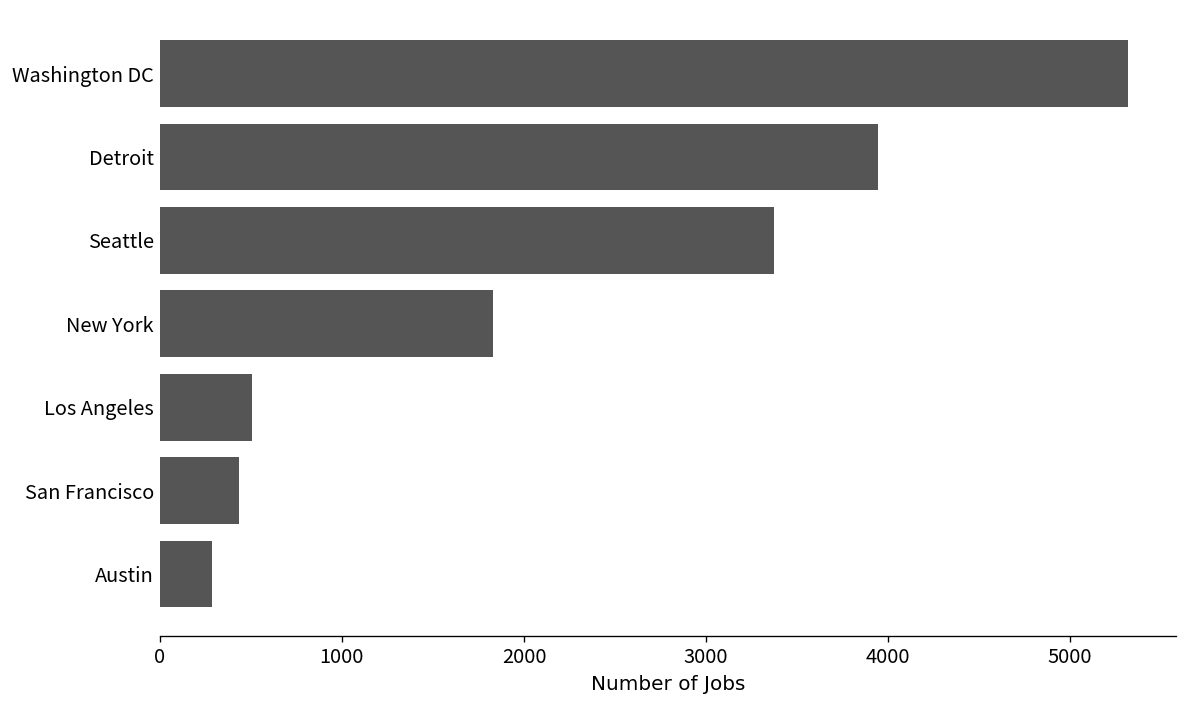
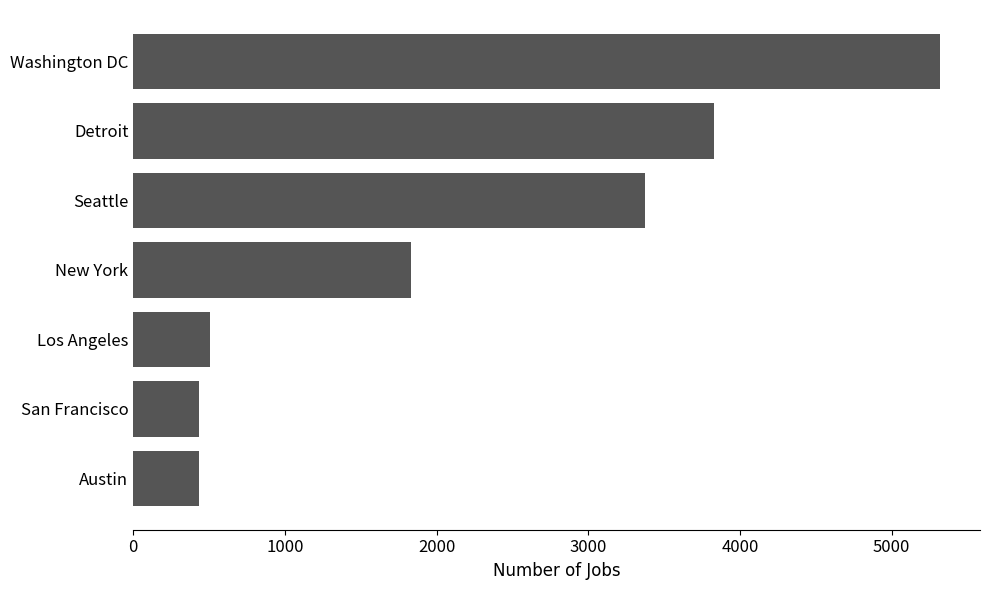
  {
    "Washington DC": 5320,
-   "Detroit": 3950,
+   "Detroit": 3830,
    "Seattle": 3380,
    "New York": 1830,
    "Los Angeles": 510,
    "San Francisco": 440,
-   "Austin": 290
+   "Austin": 430
  }
